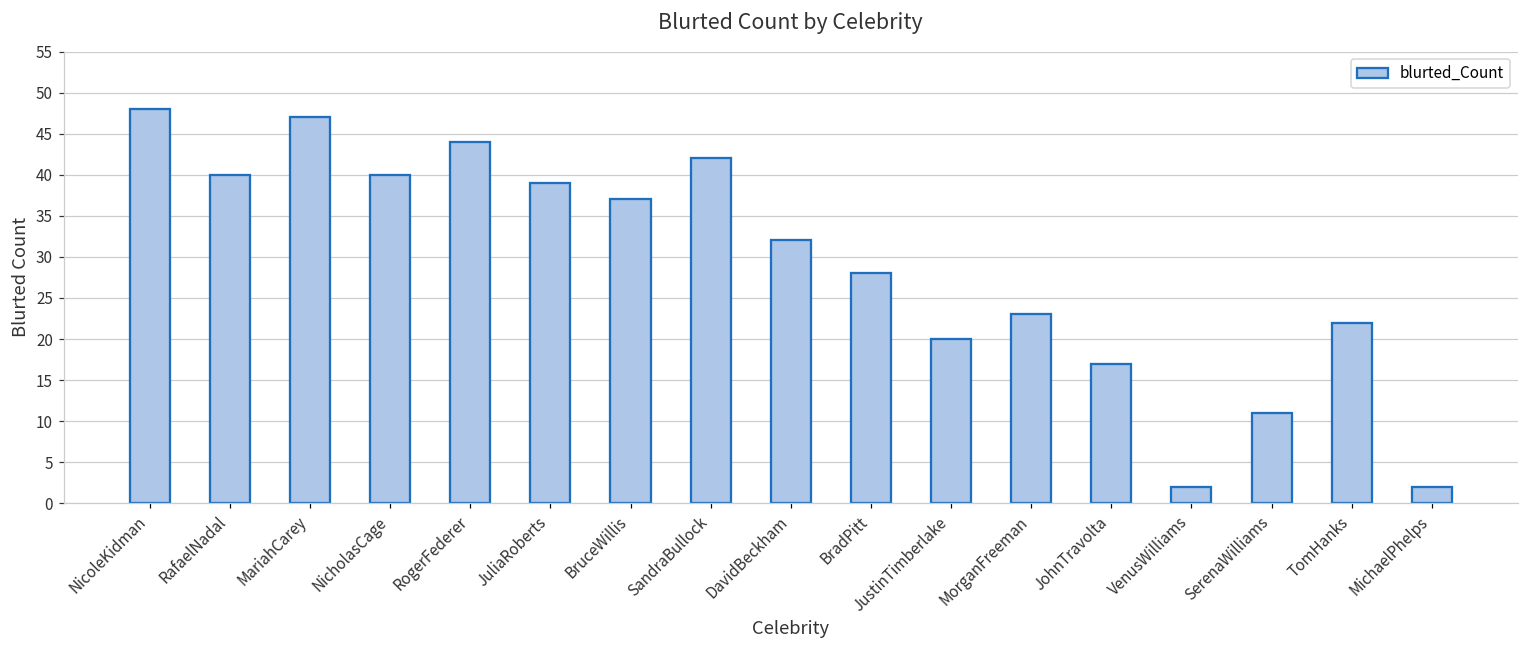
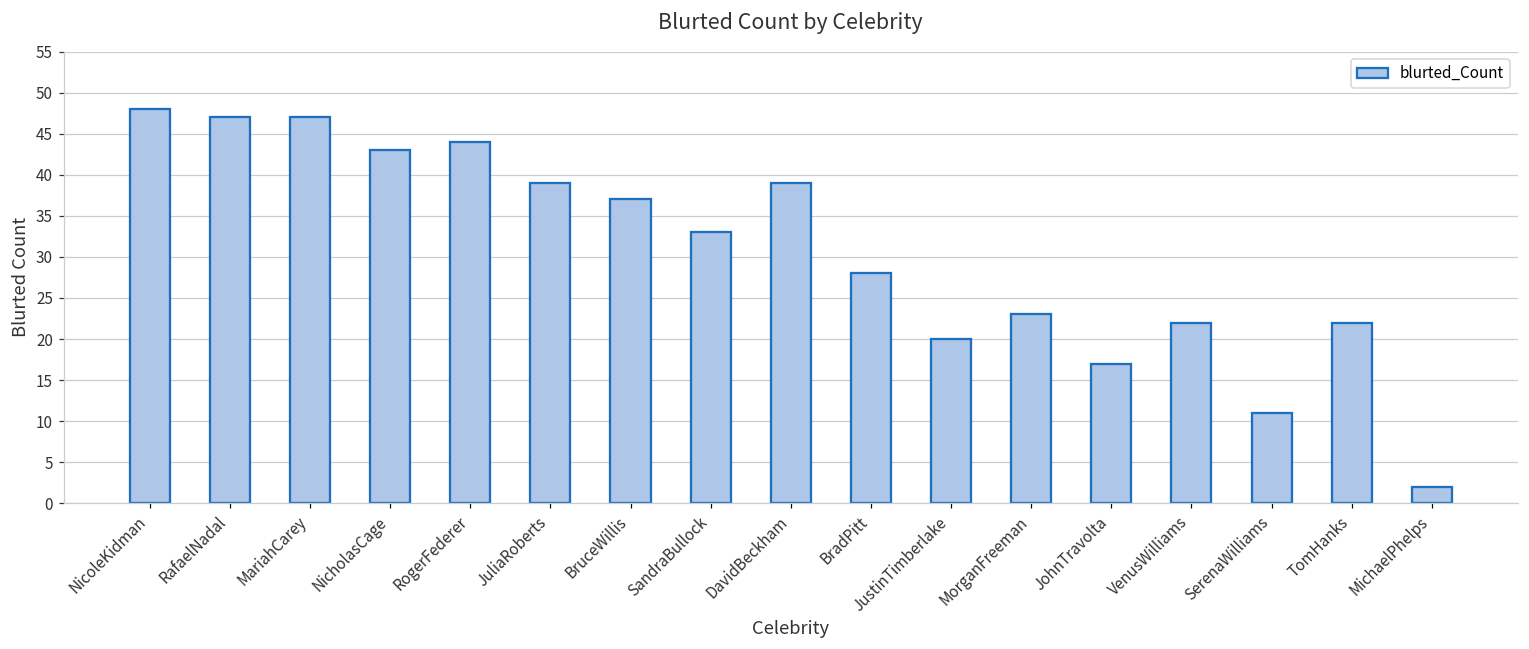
  {
    "NicoleKidman": 48,
-   "RafaelNadal": 40,
+   "RafaelNadal": 47,
    "MariahCarey": 47,
-   "NicholasCage": 40,
+   "NicholasCage": 43,
    "RogerFederer": 44,
    "JuliaRoberts": 39,
    "BruceWillis": 37,
-   "SandraBullock": 42,
-   "DavidBeckham": 32,
+   "SandraBullock": 33,
+   "DavidBeckham": 39,
    "BradPitt": 28,
    "JustinTimberlake": 20,
    "MorganFreeman": 23,
    "JohnTravolta": 17,
-   "VenusWilliams": 2,
+   "VenusWilliams": 22,
    "SerenaWilliams": 11,
    "TomHanks": 22,
    "MichaelPhelps": 2
  }
